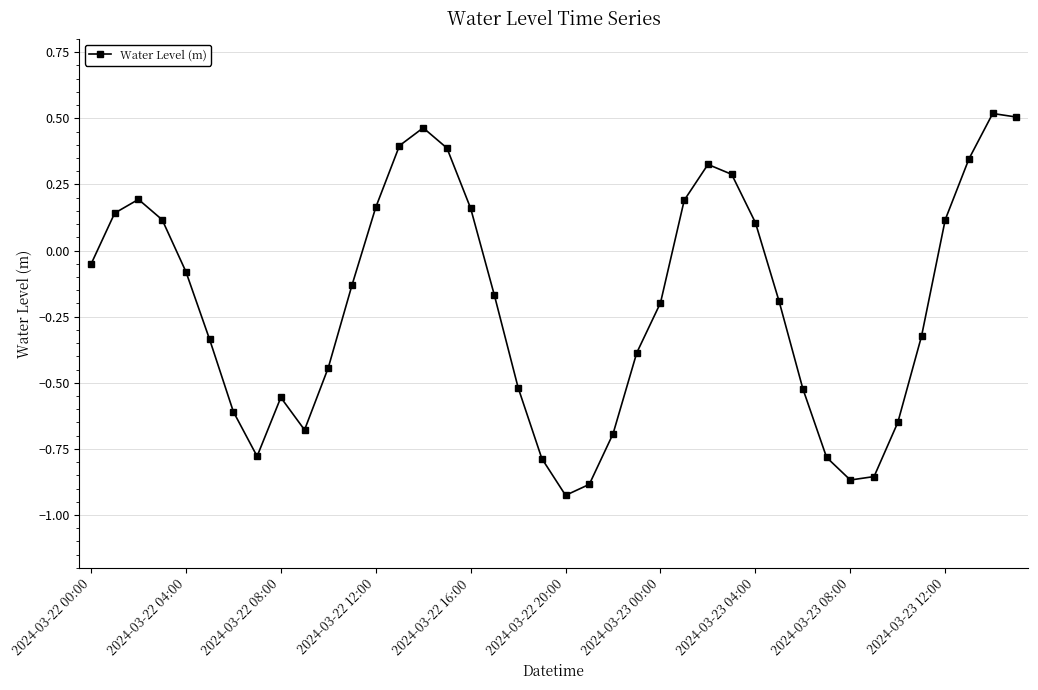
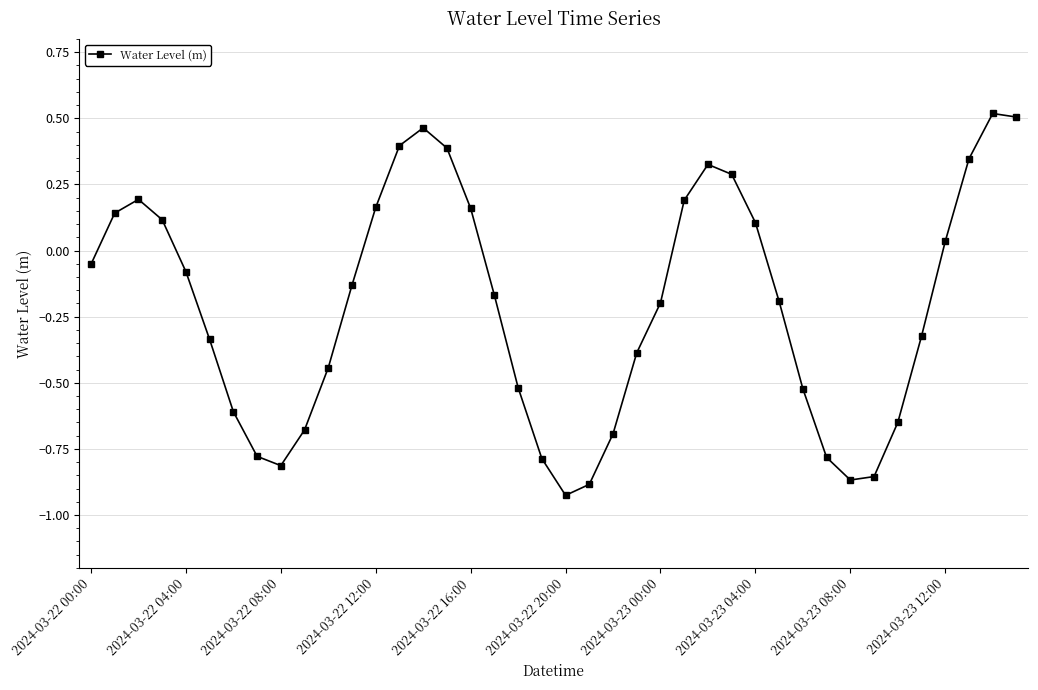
  {
    "2024-03-22 00:00": -0.05,
    "2024-03-22 04:00": -0.08,
-   "2024-03-22 08:00": -0.56,
+   "2024-03-22 08:00": -0.81,
    "2024-03-22 12:00": 0.16,
    "2024-03-22 16:00": 0.16,
    "2024-03-22 20:00": -0.93,
    "2024-03-23 00:00": -0.20,
    "2024-03-23 04:00": 0.11,
    "2024-03-23 08:00": -0.87,
-   "2024-03-23 12:00": 0.12
+   "2024-03-23 12:00": 0.03
  }
